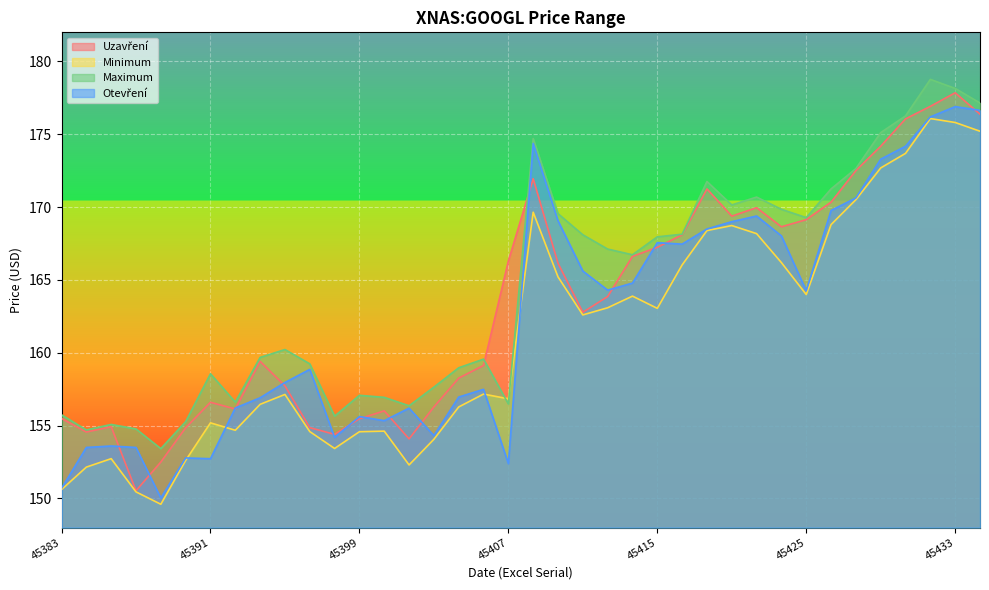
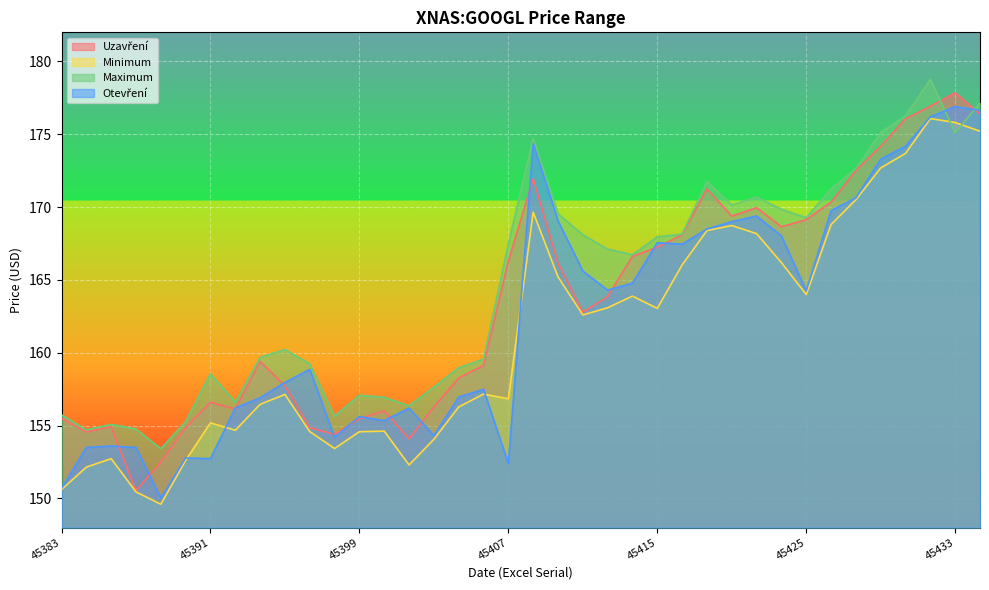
  {
    "Uzavření": {
      "45383": 155.5,
      "45391": 156.6,
      "45407": 166.3,
      "45415": 167.2,
      "45433": 177.9
    },
    "Minimum": {
      "45391": 155.2,
      "45399": 154.6,
      "45407": 156.8,
      "45415": 163.1,
      "45425": 164.0,
      "45433": 175.8
    },
    "Maximum": {
      "45383": 155.7,
      "45391": 158.6,
      "45399": 157.1,
-     "45407": 156.5,
+     "45407": 167.5,
      "45415": 168.0,
-     "45433": 178.2
+     "45433": 175.1
    },
    "Otevření": {
      "45391": 152.7,
      "45407": 152.4,
      "45415": 167.6,
      "45425": 164.3,
      "45433": 176.9
    }
  }
